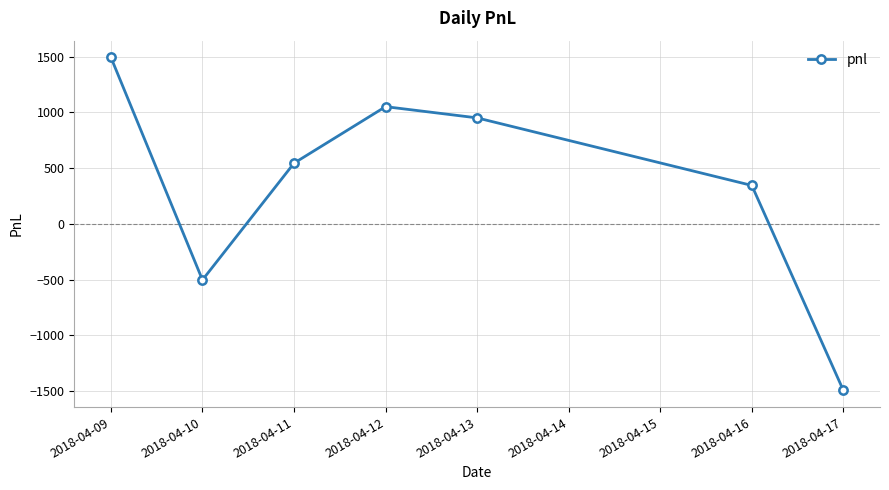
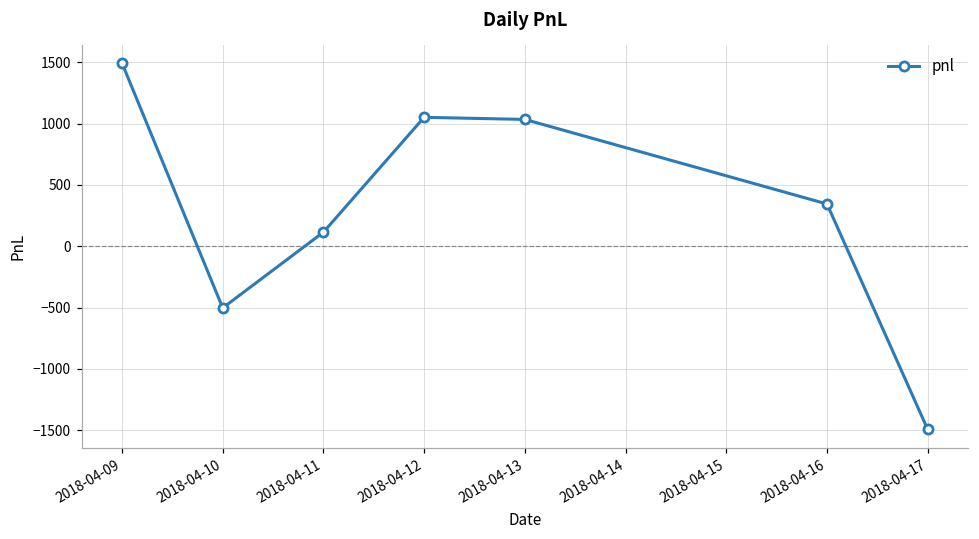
  {
    "2018-04-09": 1500,
    "2018-04-10": -500,
-   "2018-04-11": 540,
+   "2018-04-11": 120,
    "2018-04-12": 1050,
-   "2018-04-13": 950,
+   "2018-04-13": 1040,
    "2018-04-16": 350,
    "2018-04-17": -1500
  }
